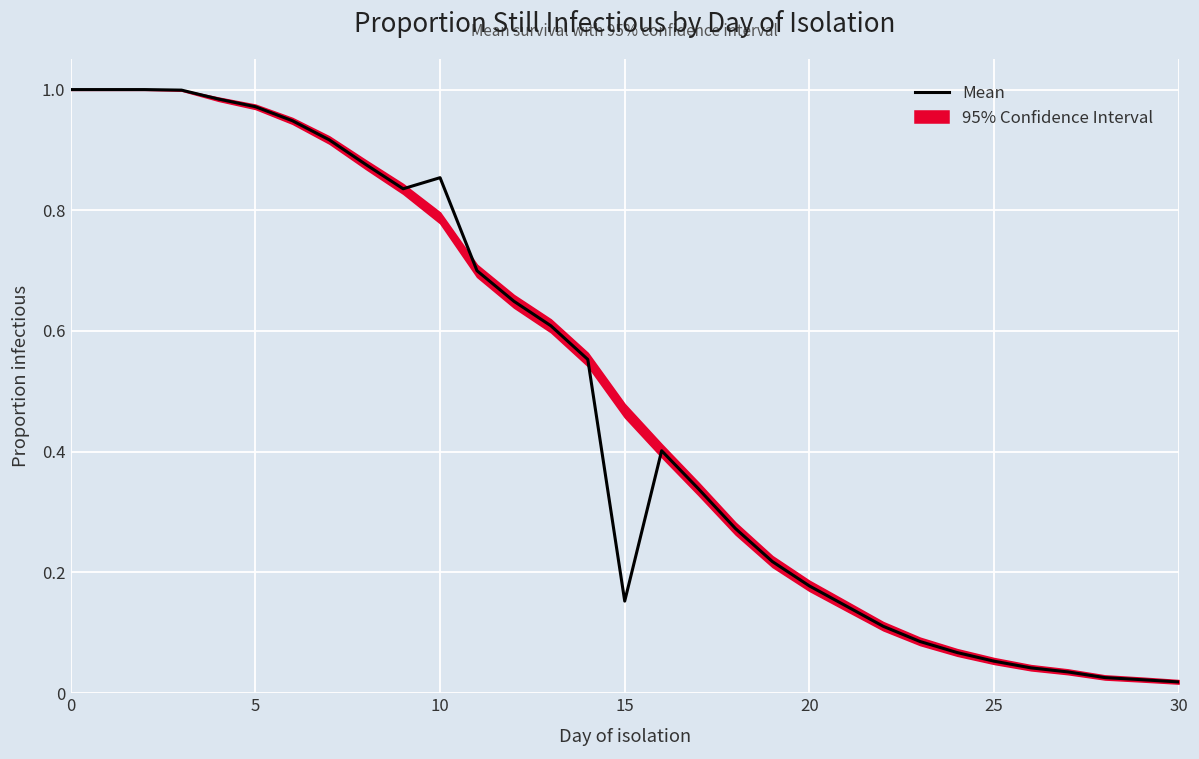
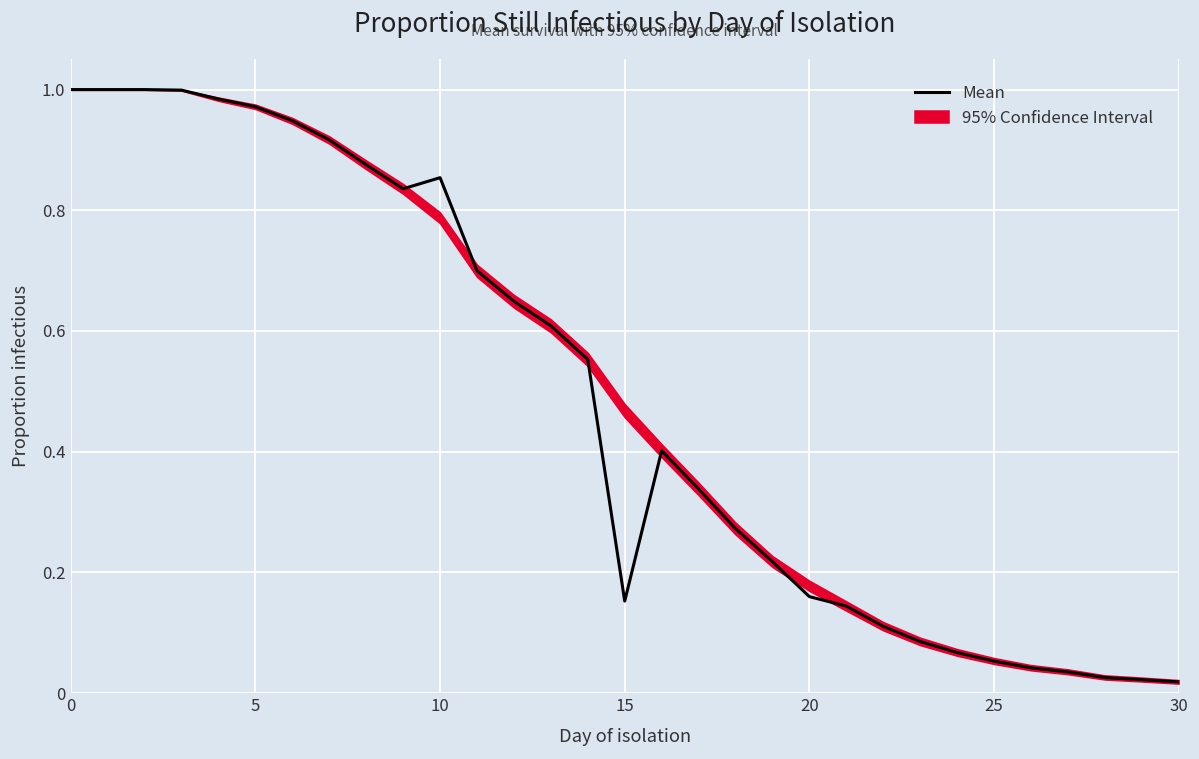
  {
    "Mean": {
      "10": 0.85,
      "15": 0.15,
-     "20": 0.18,
+     "20": 0.16,
      "25": 0.05
    }
  }
